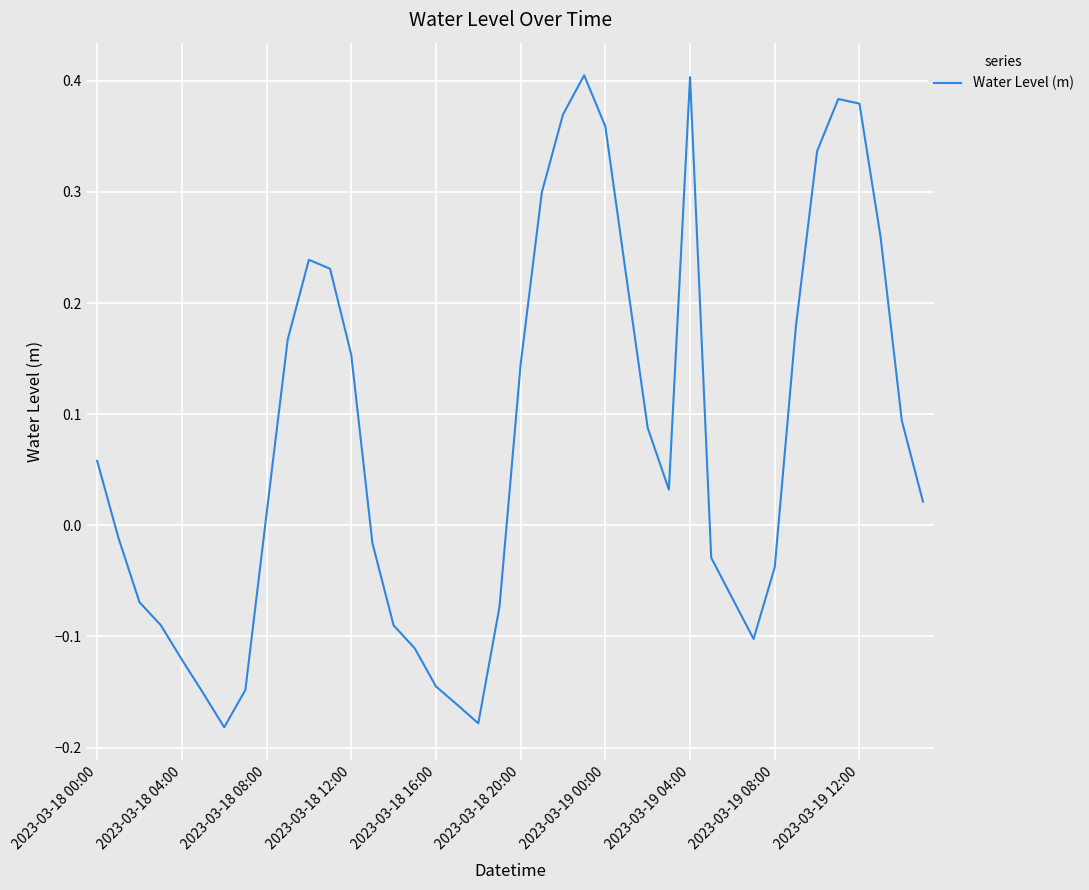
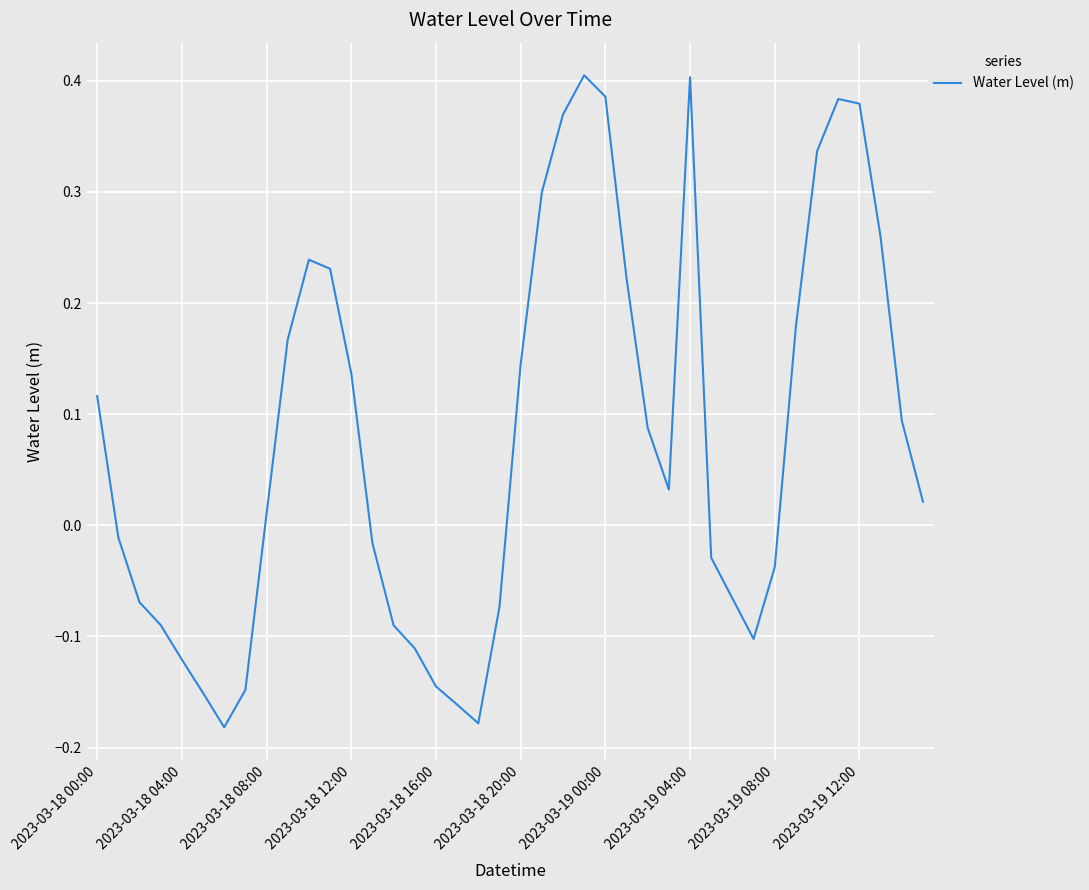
  {
-   "2023-03-18 00:00": 0.058,
+   "2023-03-18 00:00": 0.116,
    "2023-03-18 04:00": -0.121,
    "2023-03-18 08:00": 0.010,
-   "2023-03-18 12:00": 0.154,
+   "2023-03-18 12:00": 0.137,
    "2023-03-18 16:00": -0.145,
    "2023-03-18 20:00": 0.145,
-   "2023-03-19 00:00": 0.359,
+   "2023-03-19 00:00": 0.386,
    "2023-03-19 04:00": 0.403,
    "2023-03-19 08:00": -0.038,
    "2023-03-19 12:00": 0.380
  }
